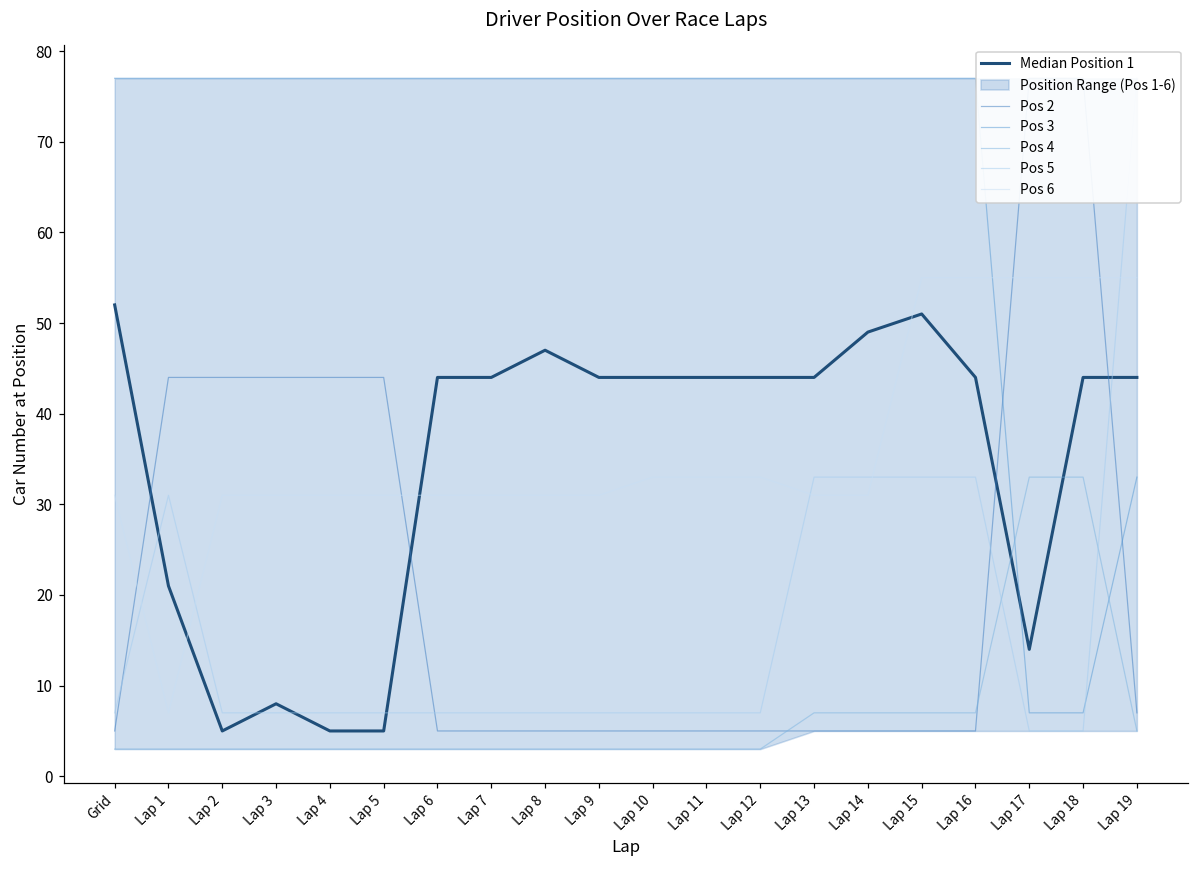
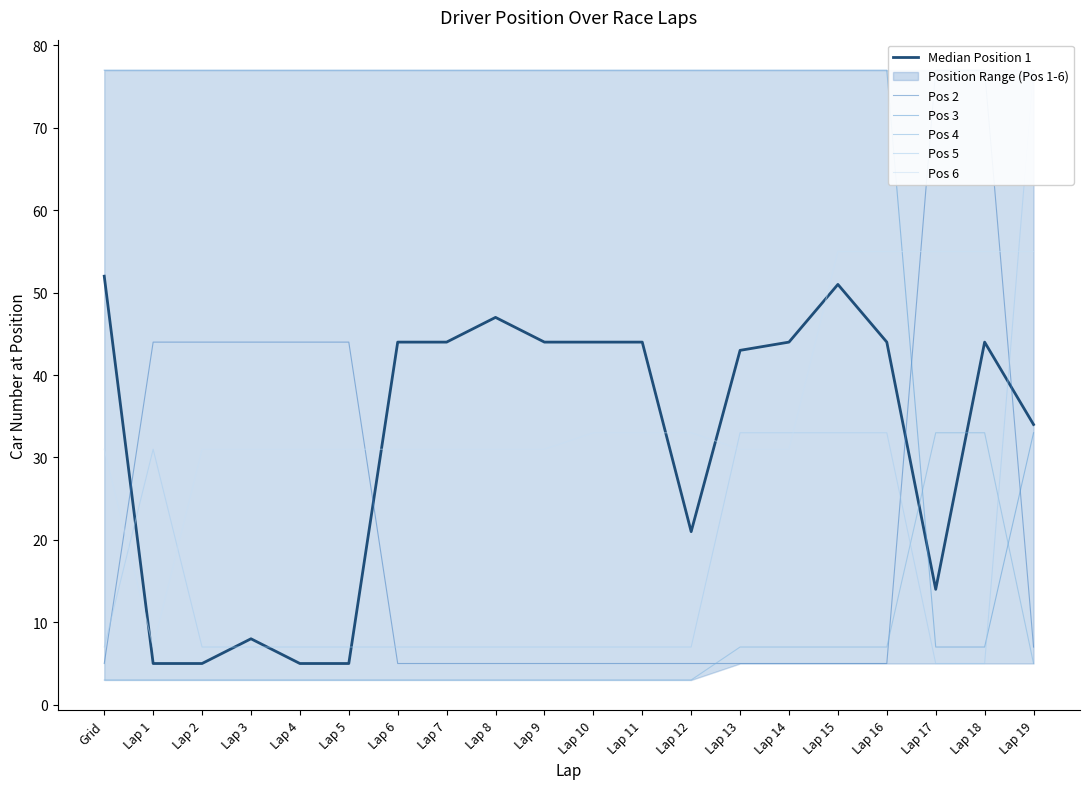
  {
    "Median Position 1": {
      "Grid": 52,
-     "Lap 1": 21,
+     "Lap 1": 5,
      "Lap 2": 5,
      "Lap 3": 8,
      "Lap 4": 5,
      "Lap 5": 5,
      "Lap 6": 44,
      "Lap 7": 44,
      "Lap 8": 47,
      "Lap 9": 44,
      "Lap 10": 44,
      "Lap 11": 44,
-     "Lap 12": 44,
-     "Lap 13": 44,
-     "Lap 14": 49,
+     "Lap 12": 21,
+     "Lap 13": 43,
+     "Lap 14": 44,
      "Lap 15": 51,
      "Lap 16": 44,
      "Lap 17": 14,
      "Lap 18": 44,
-     "Lap 19": 44
+     "Lap 19": 34
    }
  }
